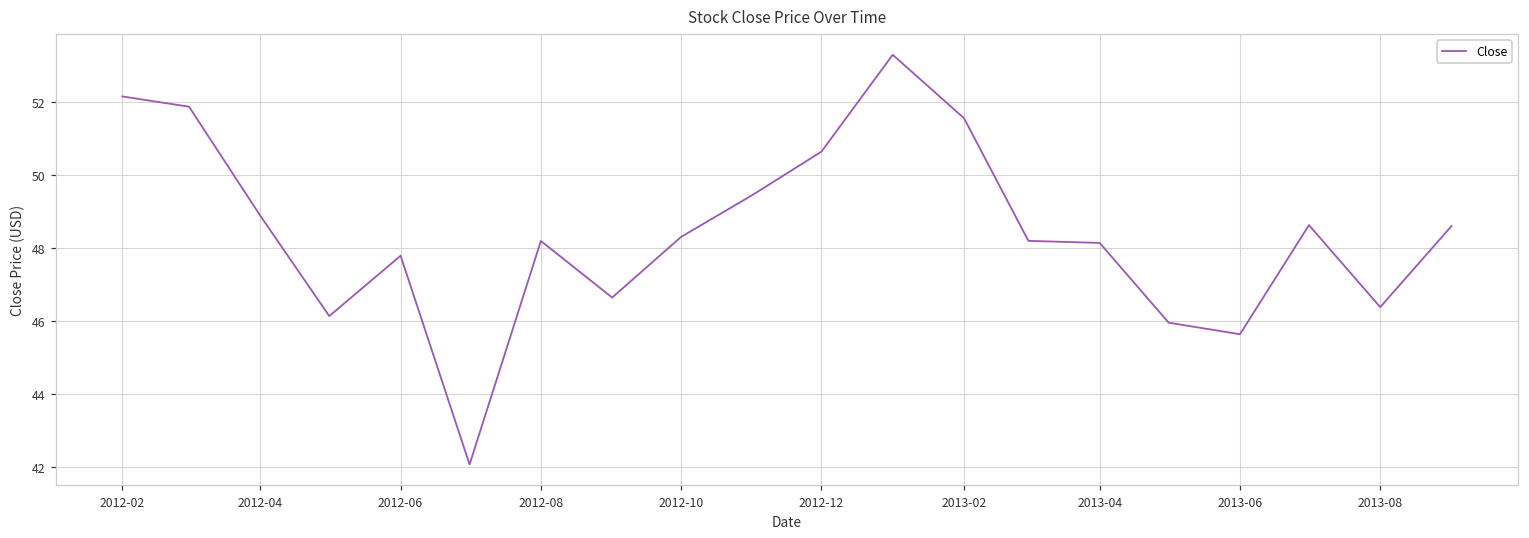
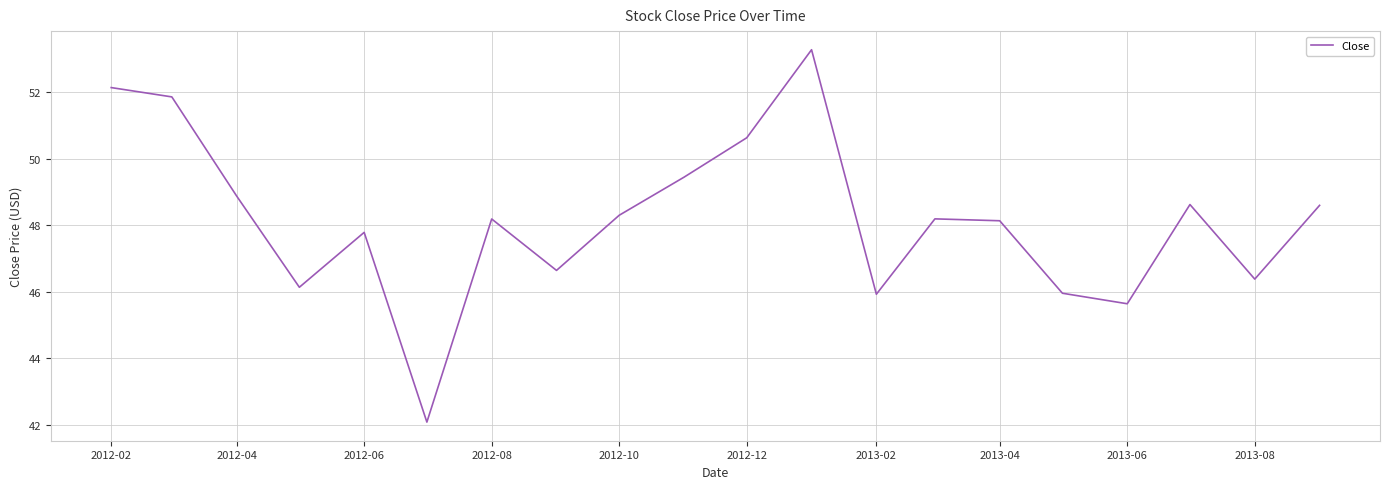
  {
    "2012-02": 52.1,
    "2012-04": 48.9,
    "2012-06": 47.8,
    "2012-08": 48.2,
    "2012-10": 48.3,
    "2012-12": 50.6,
-   "2013-02": 51.5,
+   "2013-02": 45.9,
    "2013-04": 48.1,
    "2013-06": 45.6,
    "2013-08": 46.4
  }
